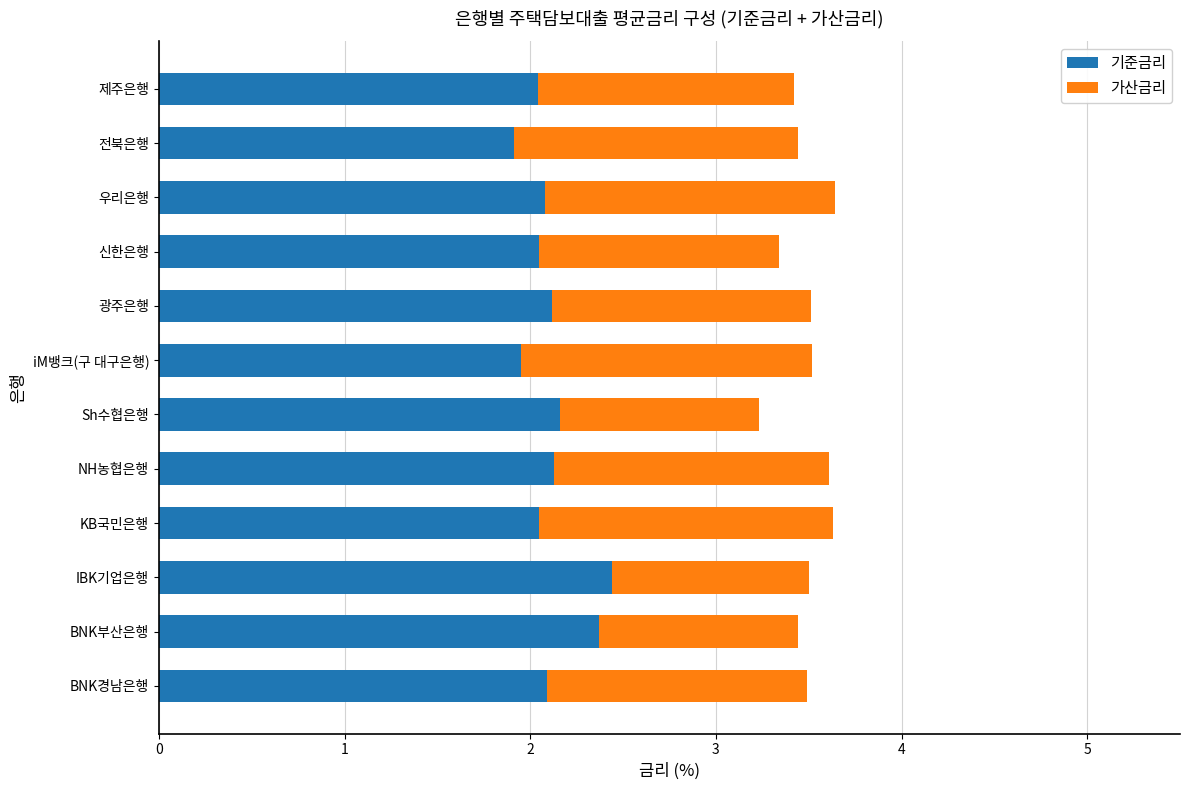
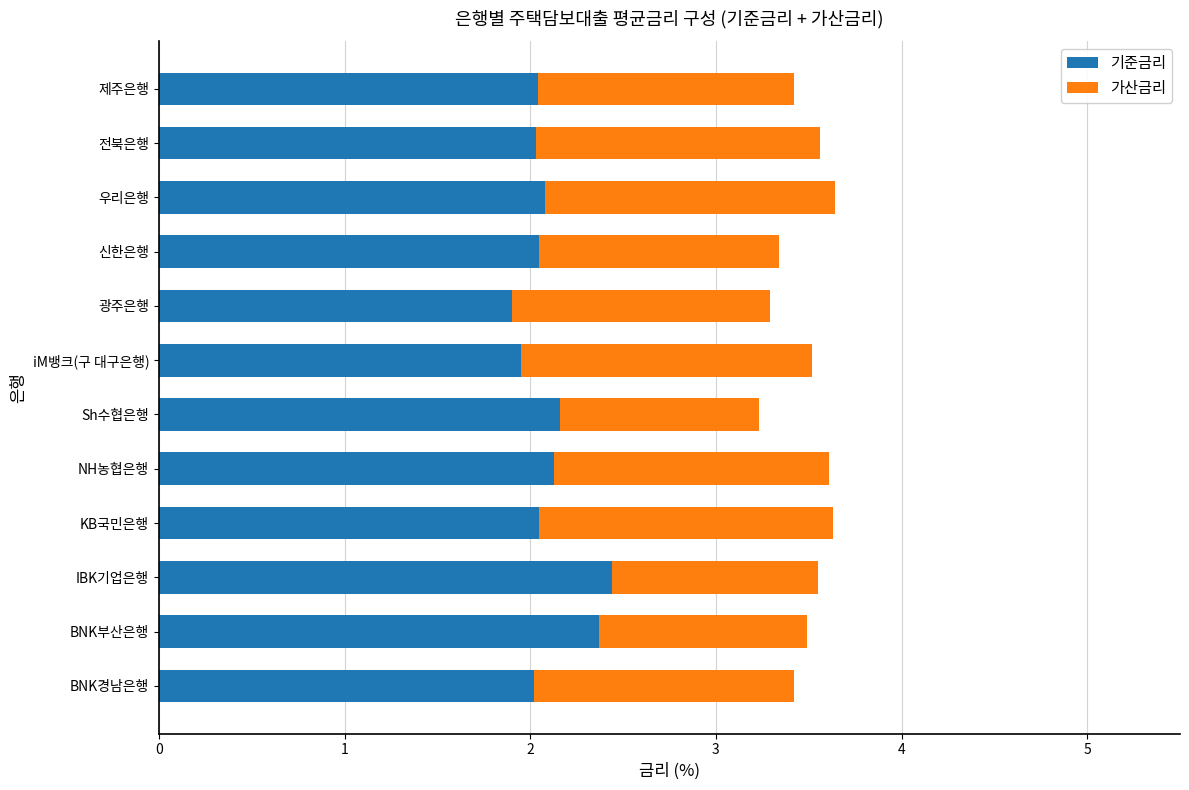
  {
    "기준금리": {
      "제주은행": 2.04,
-     "전북은행": 1.91,
+     "전북은행": 2.03,
      "우리은행": 2.08,
      "신한은행": 2.05,
-     "광주은행": 2.12,
+     "광주은행": 1.90,
      "iM뱅크(구 대구은행)": 1.95,
      "Sh수협은행": 2.16,
      "NH농협은행": 2.13,
      "KB국민은행": 2.05,
      "IBK기업은행": 2.44,
      "BNK부산은행": 2.37,
-     "BNK경남은행": 2.09
+     "BNK경남은행": 2.02
    },
    "가산금리": {
      "제주은행": 1.38,
      "전북은행": 1.53,
      "우리은행": 1.56,
      "신한은행": 1.29,
      "광주은행": 1.39,
      "iM뱅크(구 대구은행)": 1.57,
      "Sh수협은행": 1.07,
      "NH농협은행": 1.48,
      "KB국민은행": 1.58,
-     "IBK기업은행": 1.06,
-     "BNK부산은행": 1.07,
+     "IBK기업은행": 1.11,
+     "BNK부산은행": 1.12,
      "BNK경남은행": 1.40
    }
  }
